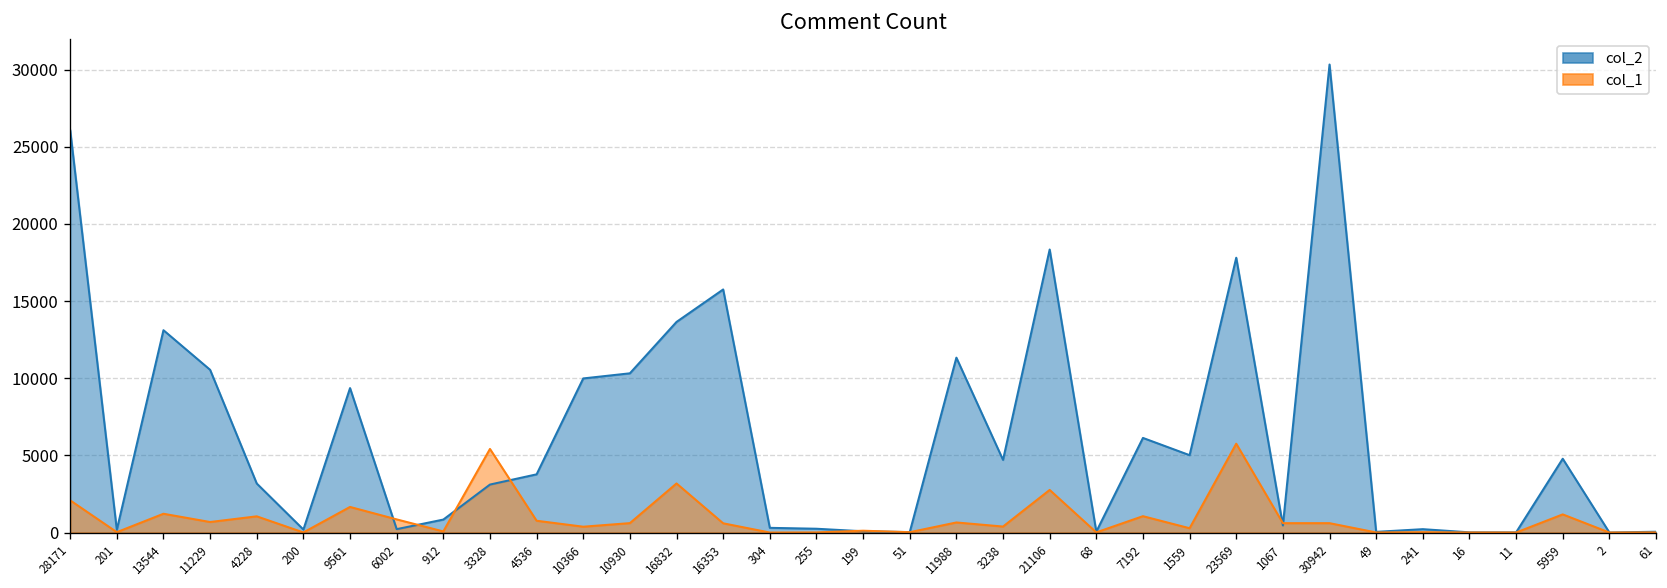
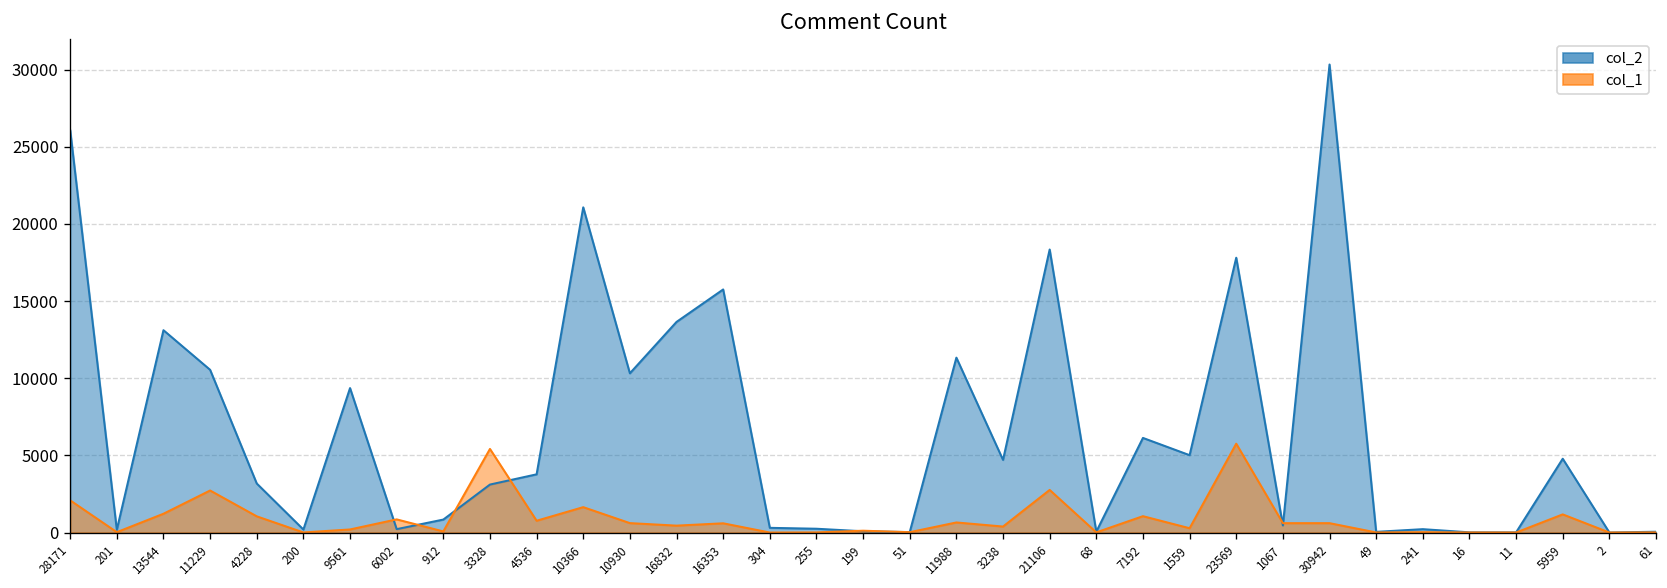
  {
    "col_2": {
      "28171": 26100,
      "13544": 13100,
      "11229": 10500,
      "4228": 3200,
      "9561": 9400,
      "6002": 200,
      "912": 800,
      "3328": 3100,
      "4536": 3800,
-     "10366": 10000,
+     "10366": 21100,
      "10930": 10300,
      "16832": 13700,
      "16353": 15800,
      "304": 300,
      "255": 200,
      "11988": 11300,
      "3238": 4700,
      "21106": 18300,
      "7192": 6100,
      "1559": 5000,
      "23569": 17800,
      "30942": 30300,
      "5959": 4800
    },
    "col_1": {
      "28171": 2100,
      "13544": 1200,
-     "11229": 700,
+     "11229": 2700,
      "4228": 1100,
-     "9561": 1700,
+     "9561": 200,
      "6002": 900,
      "912": 100,
      "3328": 5400,
      "4536": 800,
-     "10366": 400,
+     "10366": 1600,
      "10930": 600,
-     "16832": 3200,
+     "16832": 400,
      "16353": 600,
      "304": 0,
      "255": 0,
      "11988": 700,
      "3238": 400,
      "21106": 2800,
      "7192": 1100,
      "1559": 300,
      "23569": 5800,
      "30942": 600,
      "5959": 1200
    }
  }
